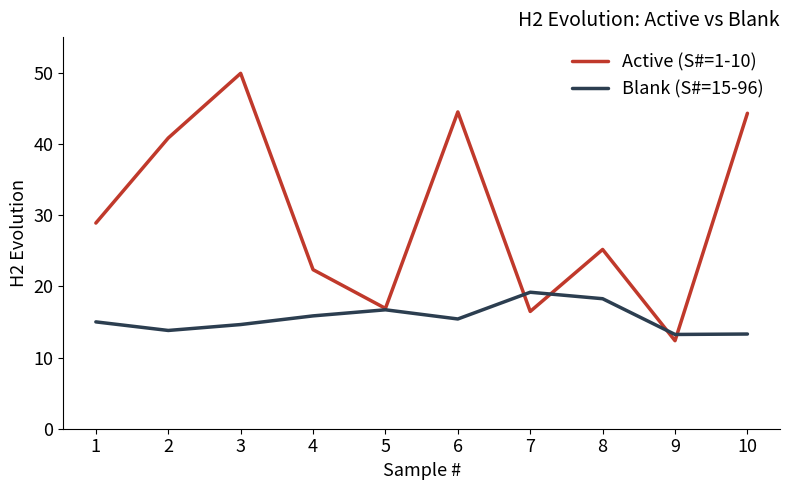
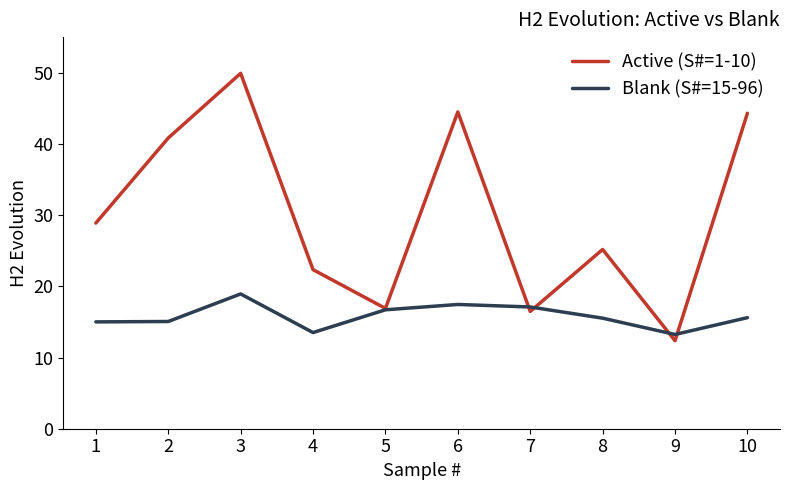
  {
    "Active (S#=1-10)": {
      "1": 29,
      "2": 41,
      "3": 50,
      "4": 22,
      "6": 44,
      "7": 16,
      "8": 25,
      "9": 12,
      "10": 44
    },
    "Blank (S#=15-96)": {
      "1": 15,
-     "2": 14,
-     "3": 15,
-     "4": 16,
-     "6": 15,
-     "7": 19,
-     "8": 18,
+     "2": 15,
+     "3": 19,
+     "4": 14,
+     "6": 17,
+     "7": 17,
+     "8": 16,
      "9": 13,
-     "10": 13
+     "10": 16
    }
  }
